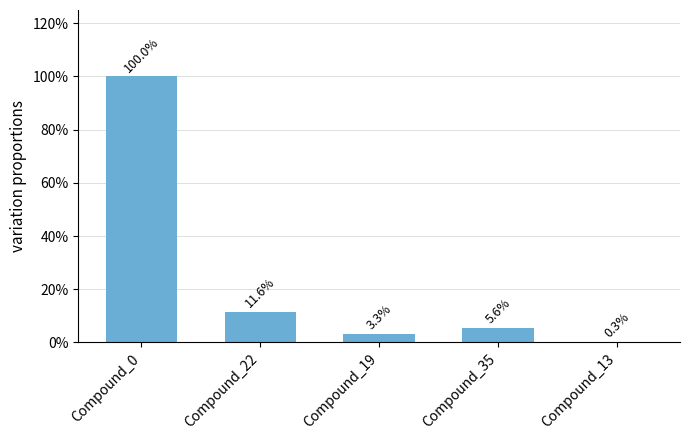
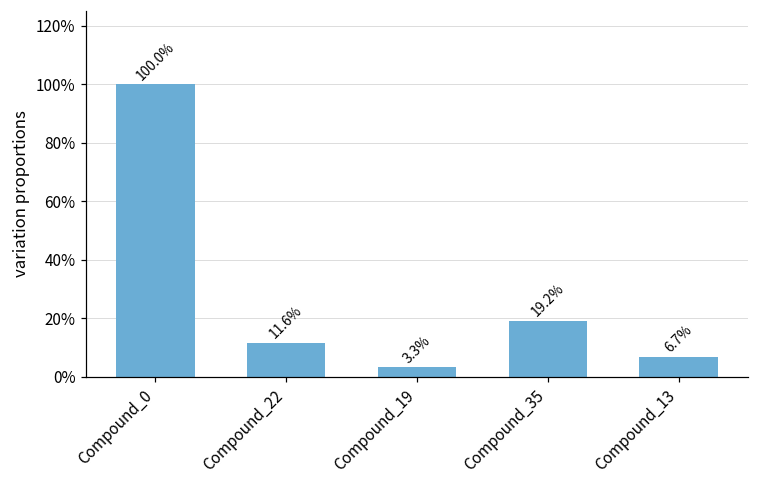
  {
    "Compound_0": "100.0%",
    "Compound_22": "11.6%",
    "Compound_19": "3.3%",
-   "Compound_35": "5.6%",
-   "Compound_13": "0.3%"
+   "Compound_35": "19.2%",
+   "Compound_13": "6.7%"
  }
